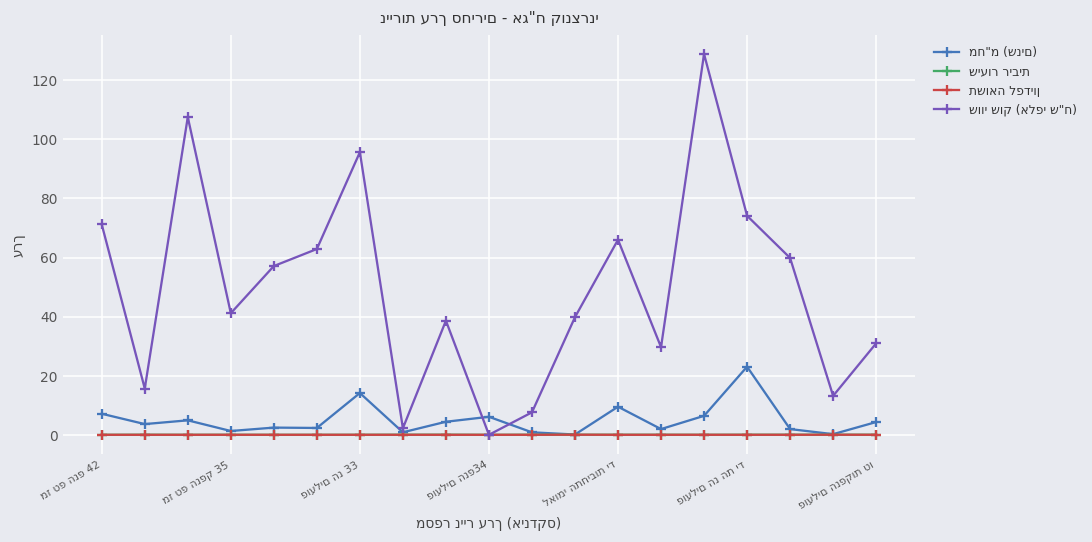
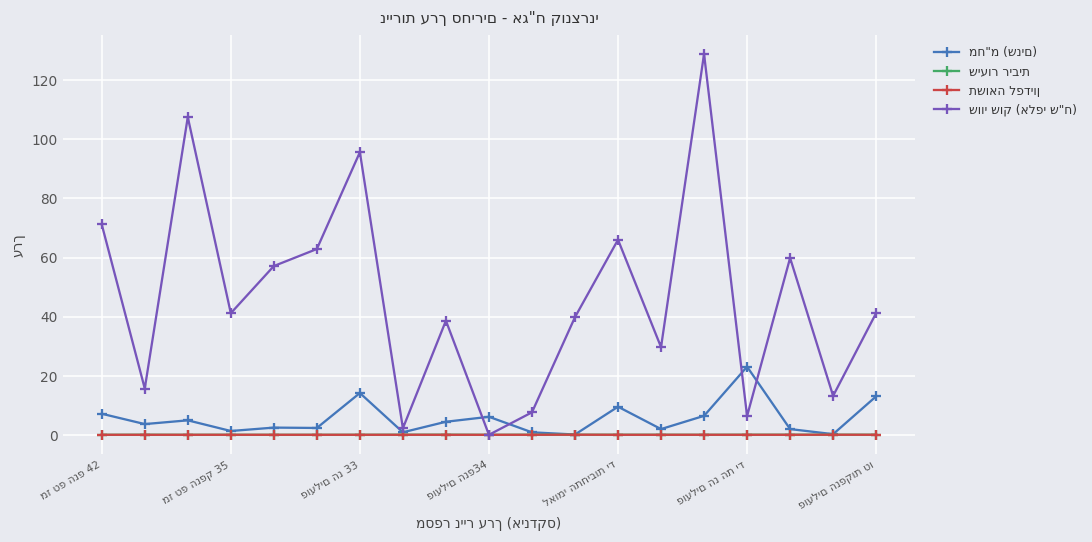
  {
    "מח\"מ (שנים)": {
      "מז טפ הנפ 42": 7,
      "מז טפ הנפק 35": 1,
      "פועלים הנ 33": 14,
      "פועלים הנפ34": 6,
      "לאומי התחיבות יד": 10,
      "פועלים הנ הת יד": 23,
-     "פועלים הנפקות טו": 4
+     "פועלים הנפקות טו": 13
    },
    "שווי שוק (אלפי ש\"ח)": {
      "מז טפ הנפ 42": 71,
      "מז טפ הנפק 35": 41,
      "פועלים הנ 33": 96,
      "לאומי התחיבות יד": 66,
-     "פועלים הנ הת יד": 74,
-     "פועלים הנפקות טו": 31
+     "פועלים הנ הת יד": 6,
+     "פועלים הנפקות טו": 41
    }
  }
